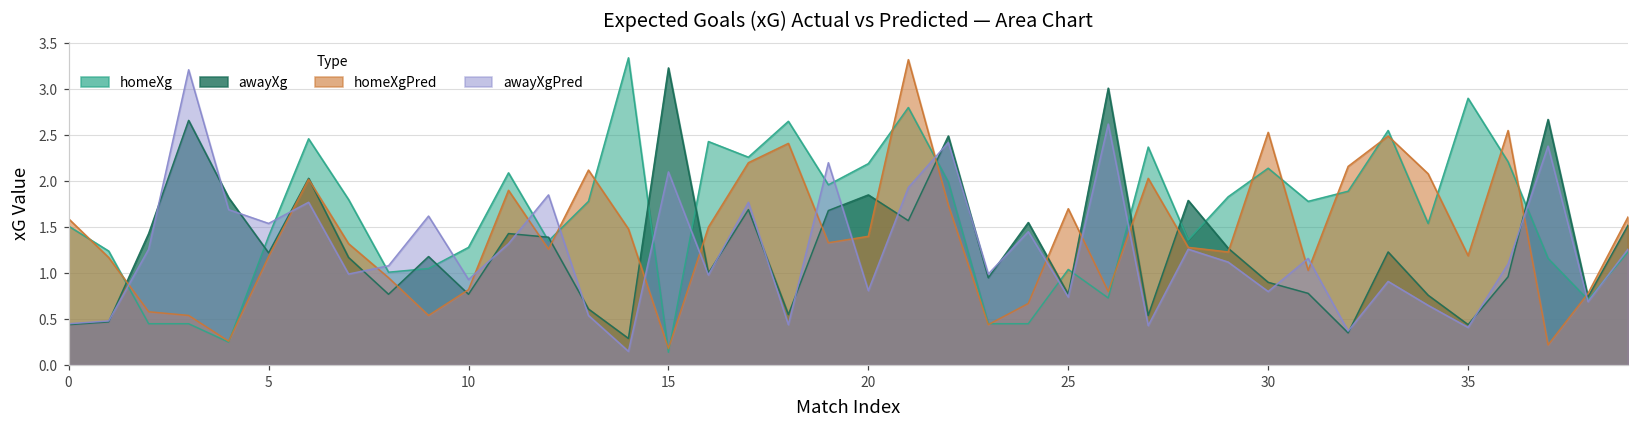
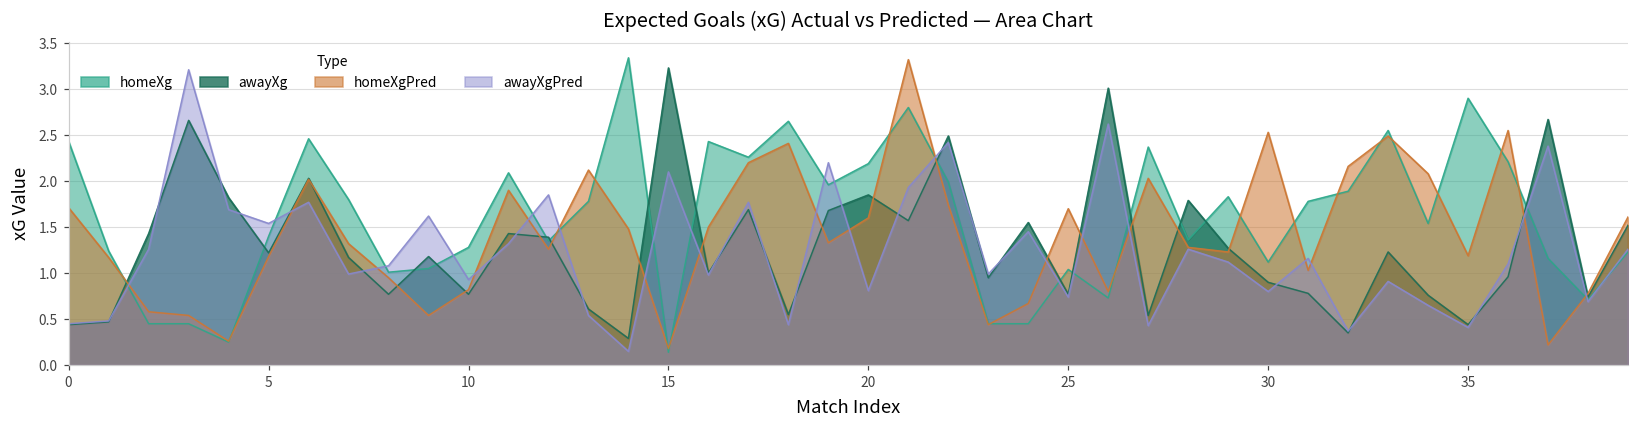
  {
    "homeXg": {
-     "0": 1.5,
+     "0": 2.4,
      "5": 1.4,
      "10": 1.3,
      "15": 0.1,
      "20": 2.2,
      "25": 1.0,
-     "30": 2.1,
+     "30": 1.1,
      "35": 2.9
    },
    "awayXg": {
      "5": 1.2,
      "10": 0.8,
      "15": 3.2,
      "20": 1.9,
      "30": 0.9
    },
    "homeXgPred": {
-     "0": 1.6,
+     "0": 1.7,
      "5": 1.2,
      "10": 0.8,
      "15": 0.2,
-     "20": 1.4,
+     "20": 1.6,
      "25": 1.7,
      "30": 2.5,
      "35": 1.2
    },
    "awayXgPred": {
      "5": 1.5,
      "10": 0.9,
      "15": 2.1,
      "20": 0.8,
      "30": 0.8
    }
  }
